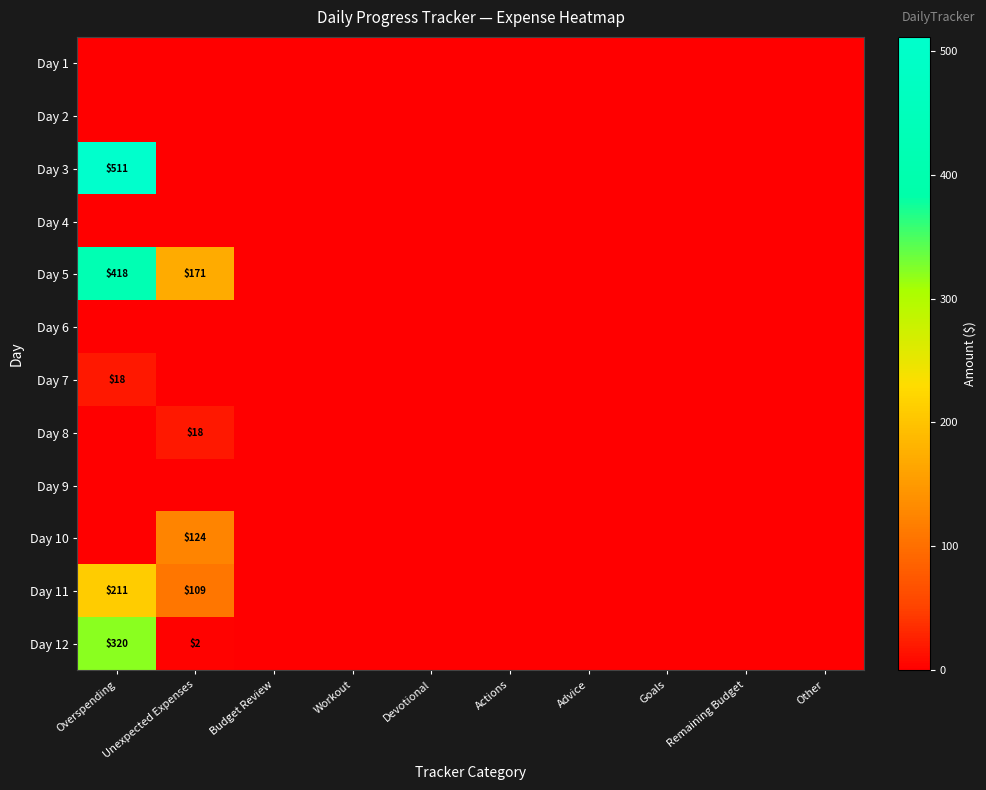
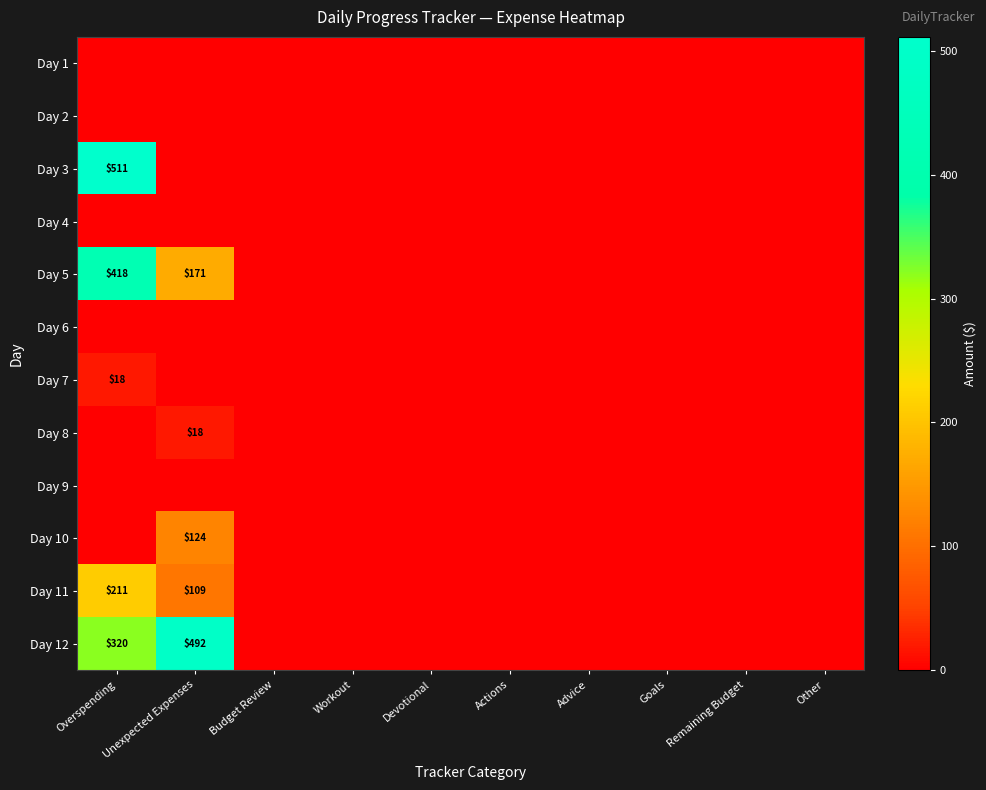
  {
    "Day 3": {
      "Overspending": "$511"
    },
    "Day 5": {
      "Overspending": "$418",
      "Unexpected Expenses": "$171"
    },
    "Day 7": {
      "Overspending": "$18"
    },
    "Day 8": {
      "Unexpected Expenses": "$18"
    },
    "Day 10": {
      "Unexpected Expenses": "$124"
    },
    "Day 11": {
      "Overspending": "$211",
      "Unexpected Expenses": "$109"
    },
    "Day 12": {
      "Overspending": "$320",
-     "Unexpected Expenses": "$2"
+     "Unexpected Expenses": "$492"
    }
  }
